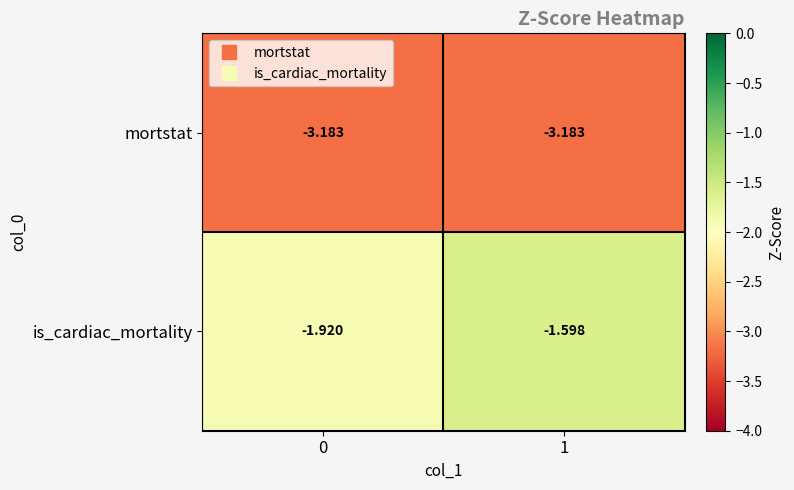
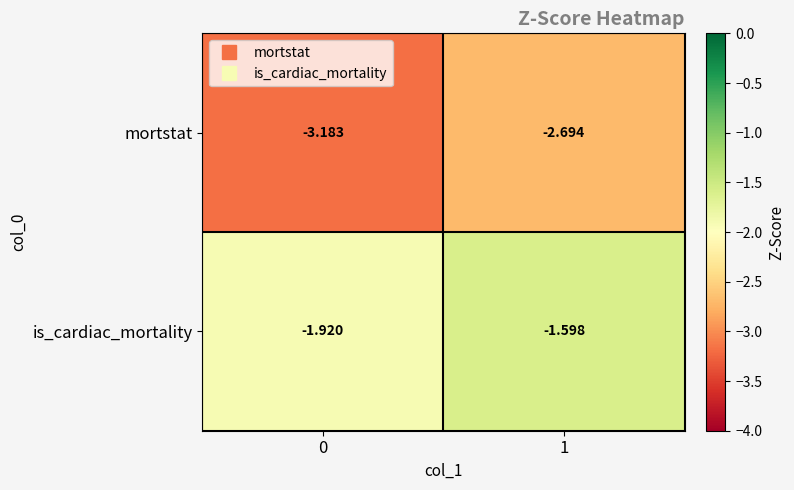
  {
    "mortstat": {
      "0": -3.183,
-     "1": -3.183
+     "1": -2.694
    },
    "is_cardiac_mortality": {
      "0": -1.920,
      "1": -1.598
    }
  }
